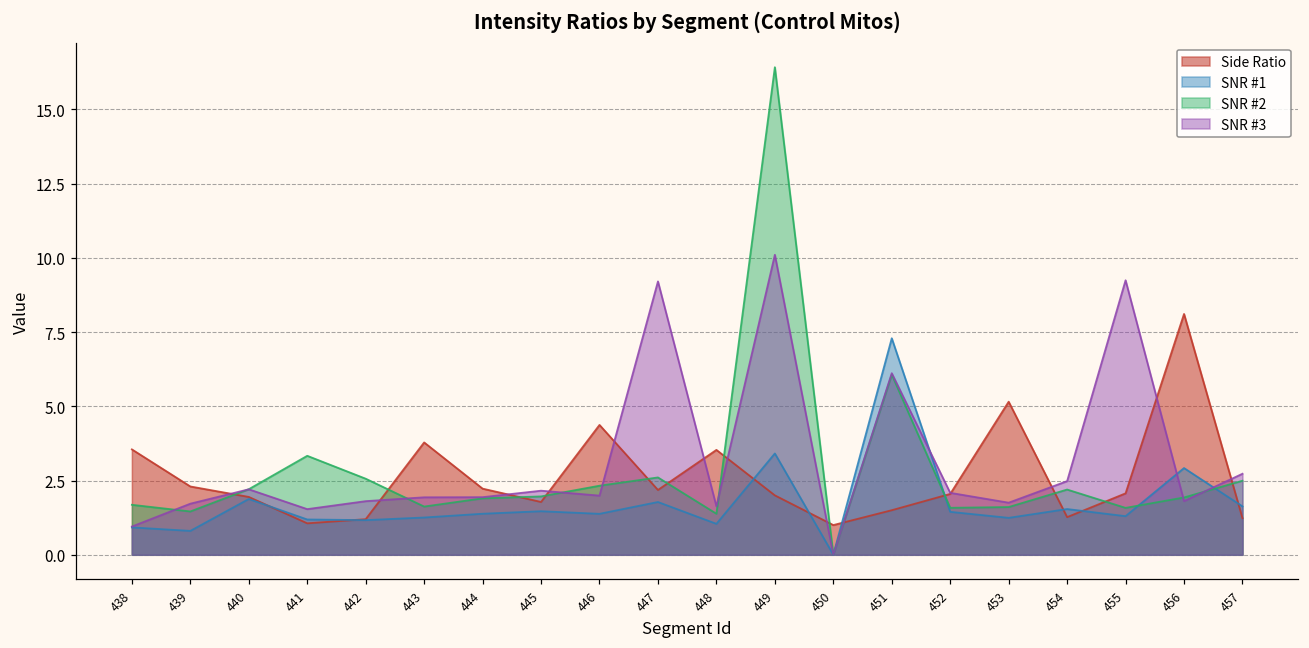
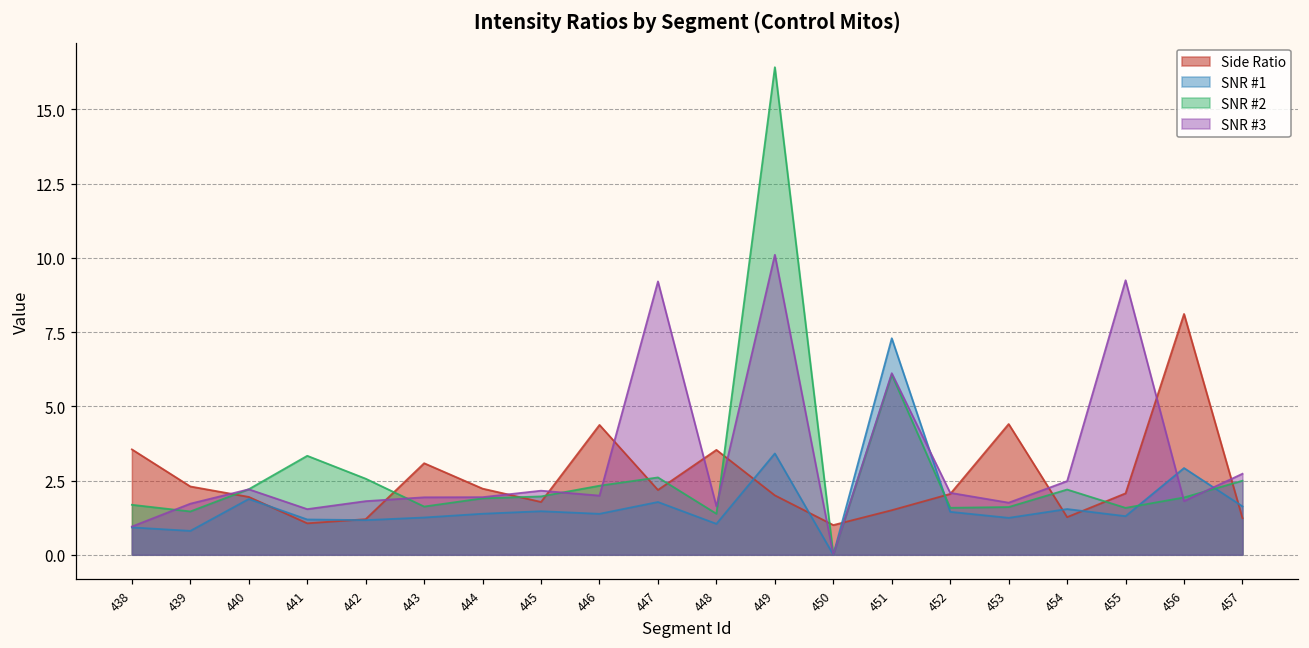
  {
    "Side Ratio": {
      "438": 3.5,
      "439": 2.3,
      "441": 1.1,
-     "443": 3.8,
+     "443": 3.1,
      "444": 2.2,
      "445": 1.8,
      "446": 4.4,
      "447": 2.2,
      "448": 3.5,
      "449": 2.0,
      "450": 1.0,
      "451": 1.5,
-     "453": 5.2,
+     "453": 4.4,
      "454": 1.3,
      "455": 2.1,
      "456": 8.1,
      "457": 1.2
    },
    "SNR #1": {
      "439": 0.8,
      "441": 1.2,
      "443": 1.3,
      "444": 1.4,
      "445": 1.5,
      "446": 1.4,
      "447": 1.8,
      "448": 1.0,
      "449": 3.4,
      "451": 7.3,
      "452": 1.4,
      "453": 1.2,
      "454": 1.5,
      "455": 1.3,
      "456": 2.9,
      "457": 1.6
    },
    "SNR #2": {
      "438": 1.7,
      "439": 1.5,
      "441": 3.3,
      "442": 2.6,
      "443": 1.6,
      "445": 2.0,
      "446": 2.3,
      "447": 2.6,
      "448": 1.4,
      "449": 16.4,
      "452": 1.6,
      "453": 1.6,
      "454": 2.2,
      "455": 1.6,
      "456": 1.9,
      "457": 2.5
    },
    "SNR #3": {
      "439": 1.7,
      "441": 1.5,
      "442": 1.8,
      "443": 1.9,
      "445": 2.2,
      "446": 2.0,
      "447": 9.2,
      "448": 1.6,
      "449": 10.1,
      "453": 1.8,
      "454": 2.5,
      "455": 9.2,
      "456": 1.8,
      "457": 2.7
    }
  }
